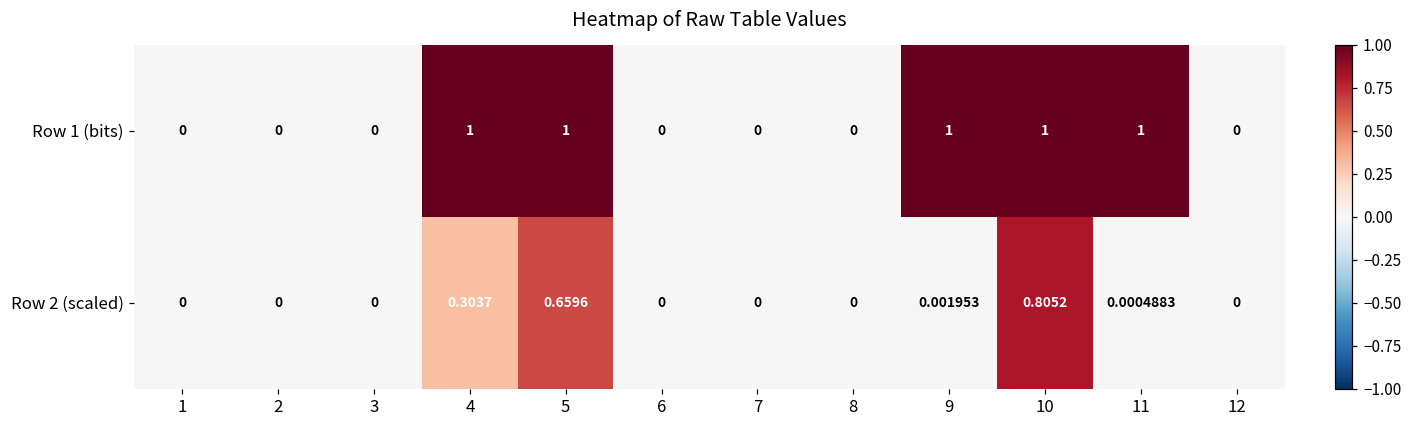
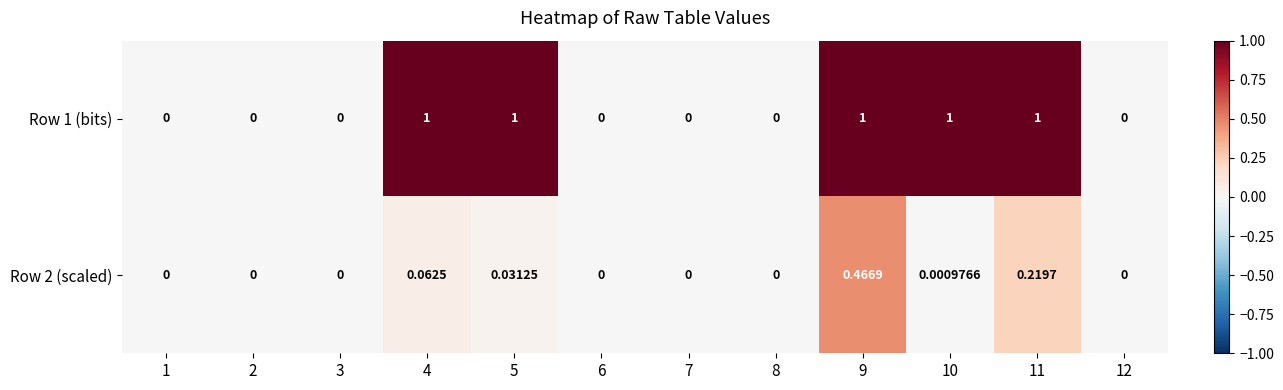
  {
    "Row 1 (bits)": {
      "1": 0,
      "2": 0,
      "3": 0,
      "4": 1,
      "5": 1,
      "6": 0,
      "7": 0,
      "8": 0,
      "9": 1,
      "10": 1,
      "11": 1,
      "12": 0
    },
    "Row 2 (scaled)": {
      "1": 0,
      "2": 0,
      "3": 0,
-     "4": 0.3037,
-     "5": 0.6596,
+     "4": 0.0625,
+     "5": 0.03125,
      "6": 0,
      "7": 0,
      "8": 0,
-     "9": 0.001953,
-     "10": 0.8052,
-     "11": 0.0004883,
+     "9": 0.4669,
+     "10": 0.0009766,
+     "11": 0.2197,
      "12": 0
    }
  }
